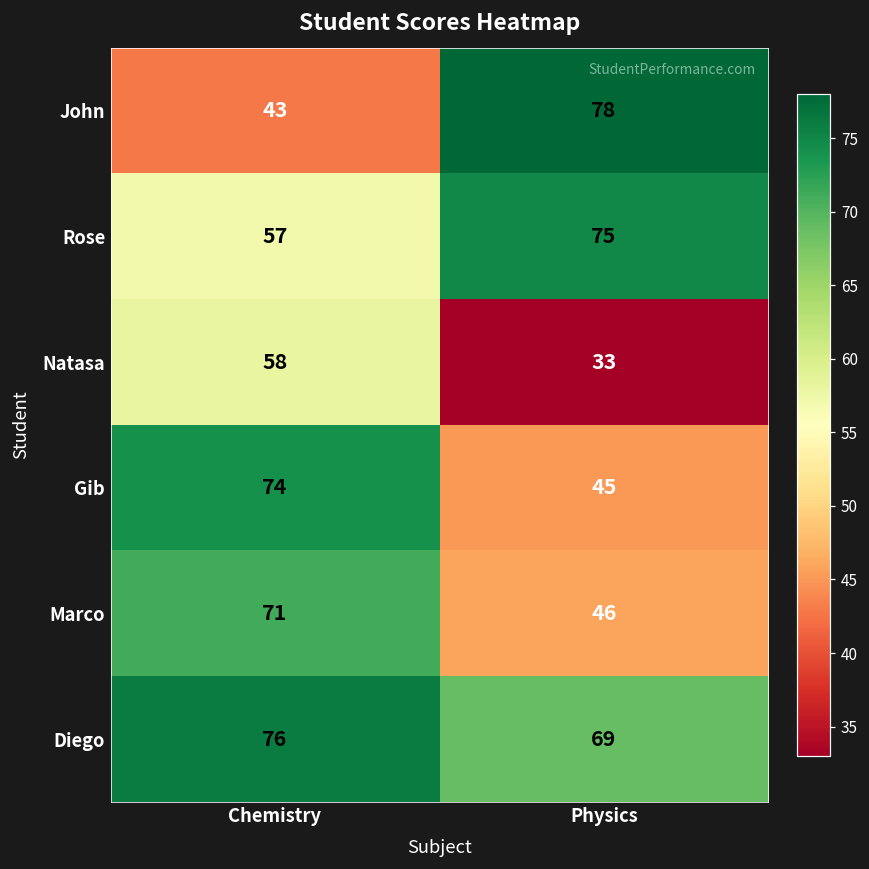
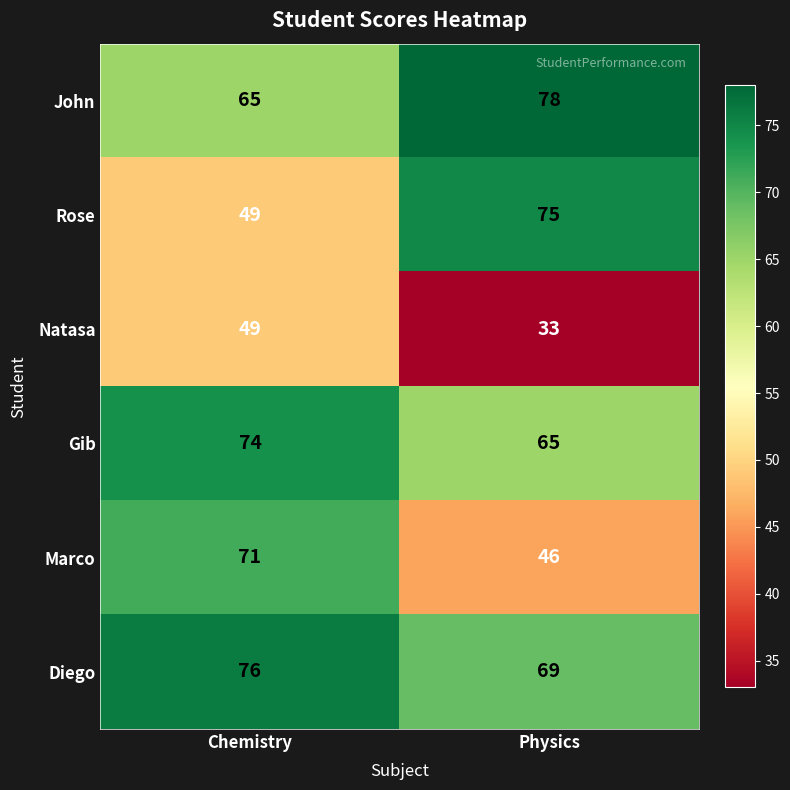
  {
    "John": {
-     "Chemistry": 43
+     "Chemistry": 65
    },
    "Rose": {
-     "Chemistry": 57,
+     "Chemistry": 49,
      "Physics": 75
    },
    "Natasa": {
-     "Chemistry": 58,
+     "Chemistry": 49,
      "Physics": 33
    },
    "Gib": {
      "Chemistry": 74,
-     "Physics": 45
+     "Physics": 65
    },
    "Marco": {
      "Chemistry": 71,
      "Physics": 46
    },
    "Diego": {
      "Chemistry": 76,
      "Physics": 69
    }
  }
